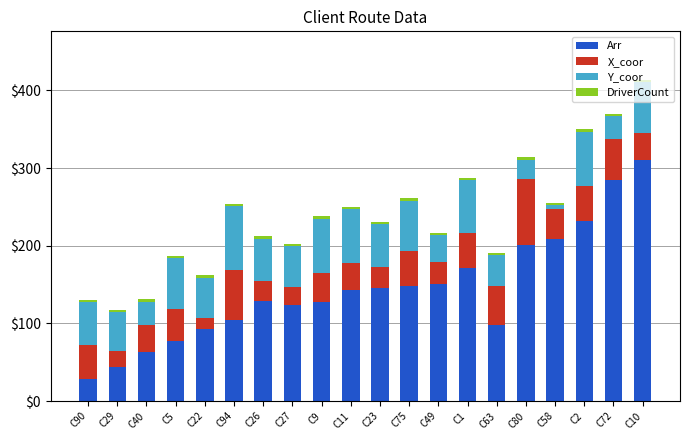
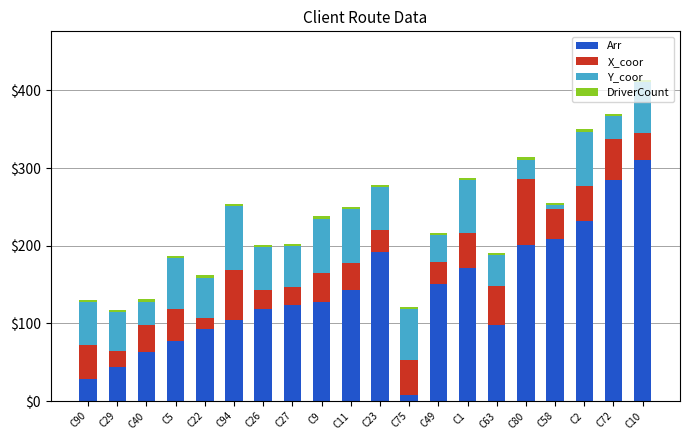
  {
    "Arr": {
      "C90": "$30",
      "C29": "$40",
      "C40": "$60",
      "C5": "$80",
      "C22": "$90",
      "C94": "$100",
-     "C26": "$130",
+     "C26": "$120",
      "C27": "$120",
      "C9": "$130",
      "C11": "$140",
-     "C23": "$150",
-     "C75": "$150",
+     "C23": "$190",
+     "C75": "$10",
      "C49": "$150",
      "C1": "$170",
      "C63": "$100",
      "C80": "$200",
      "C58": "$210",
      "C2": "$230",
      "C72": "$280",
      "C10": "$310"
    },
    "X_coor": {
      "C90": "$40",
      "C29": "$20",
      "C40": "$40",
      "C5": "$40",
      "C22": "$10",
      "C94": "$70",
      "C26": "$30",
      "C27": "$20",
      "C9": "$40",
      "C11": "$40",
      "C23": "$30",
      "C75": "$50",
      "C49": "$30",
      "C1": "$50",
      "C63": "$50",
      "C80": "$90",
      "C58": "$40",
      "C2": "$50",
      "C72": "$50",
      "C10": "$40"
    },
    "Y_coor": {
      "C90": "$60",
      "C29": "$50",
      "C40": "$30",
      "C5": "$70",
      "C22": "$50",
      "C94": "$80",
      "C26": "$60",
      "C27": "$50",
      "C9": "$70",
      "C11": "$70",
      "C23": "$60",
      "C75": "$70",
      "C49": "$40",
      "C1": "$70",
      "C63": "$40",
      "C80": "$30",
      "C58": "$10",
      "C2": "$70",
      "C72": "$30"
    }
  }
